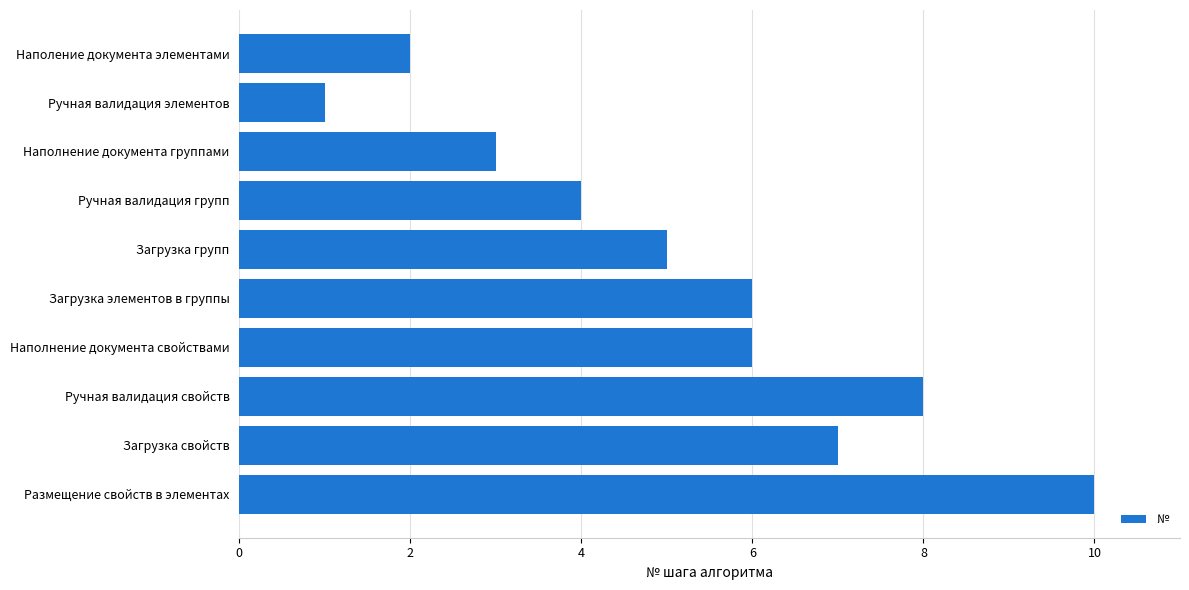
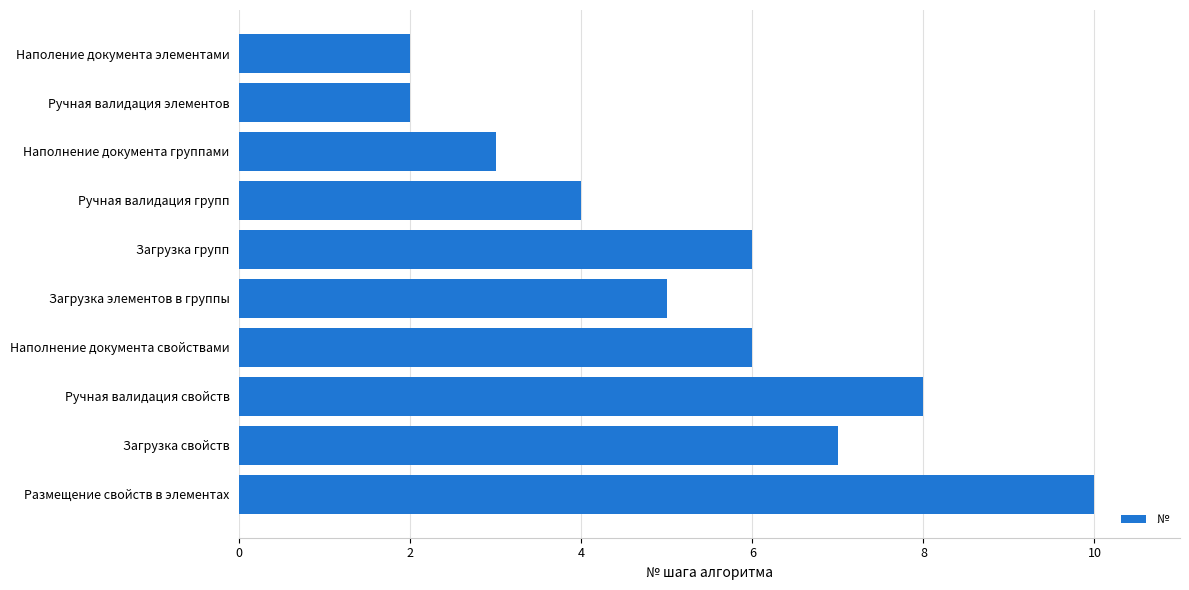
  {
    "Наполение документа элементами": 2,
-   "Ручная валидация элементов": 1,
+   "Ручная валидация элементов": 2,
    "Наполнение документа группами": 3,
    "Ручная валидация групп": 4,
-   "Загрузка групп": 5,
-   "Загрузка элементов в группы": 6,
+   "Загрузка групп": 6,
+   "Загрузка элементов в группы": 5,
    "Наполнение документа свойствами": 6,
    "Ручная валидация свойств": 8,
    "Загрузка свойств": 7,
    "Размещение свойств в элементах": 10
  }
